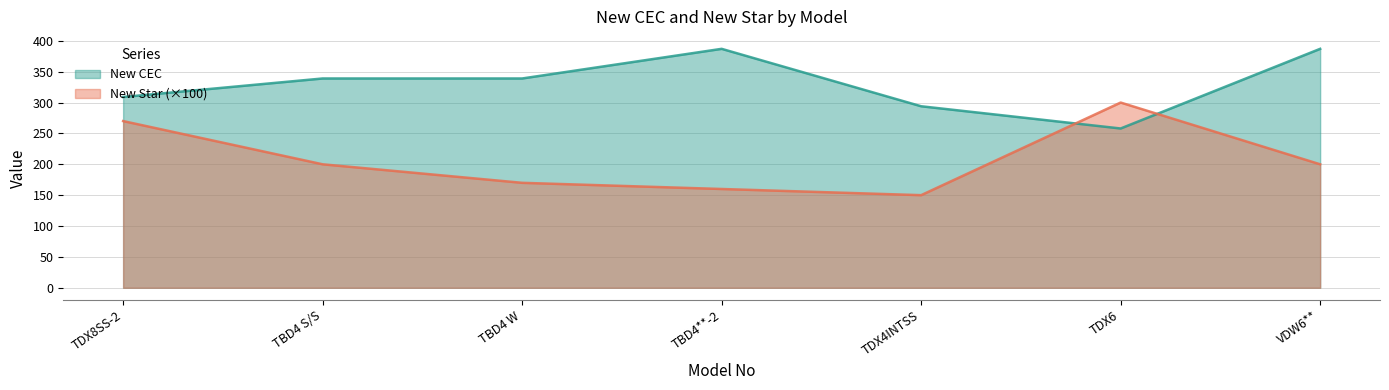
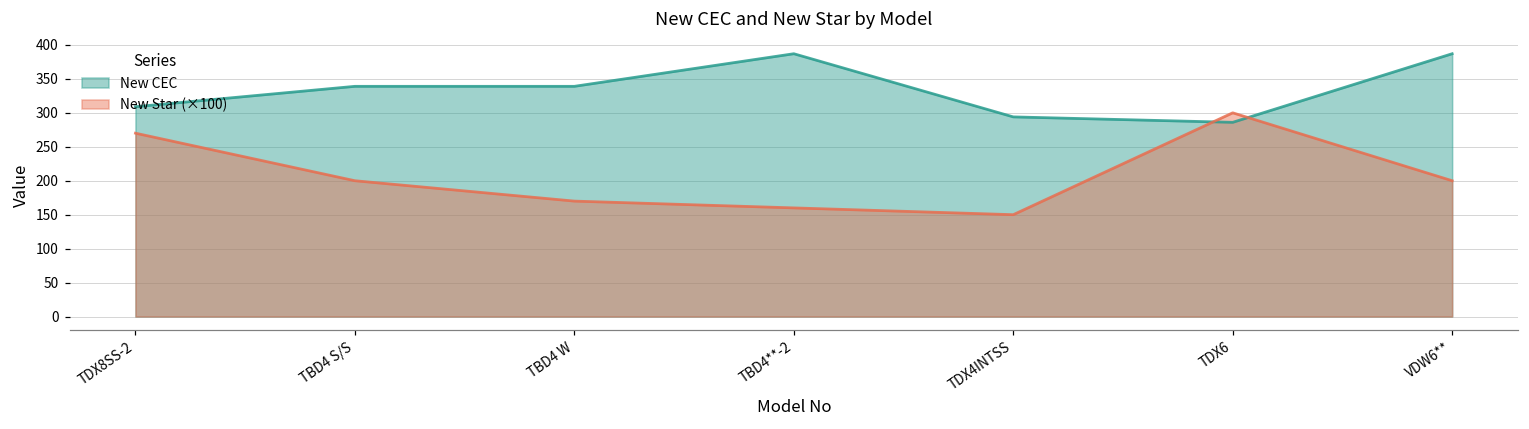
  {
    "New CEC": {
      "TDX8SS-2": 310,
      "TBD4 S/S": 340,
      "TBD4 W": 340,
      "TBD4**-2": 390,
      "TDX4INTSS": 290,
-     "TDX6": 260,
+     "TDX6": 290,
      "VDW6**": 390
    },
    "New Star (×100)": {
      "TDX8SS-2": 270,
      "TBD4 S/S": 200,
      "TBD4 W": 170,
      "TBD4**-2": 160,
      "TDX4INTSS": 150,
      "TDX6": 300,
      "VDW6**": 200
    }
  }
